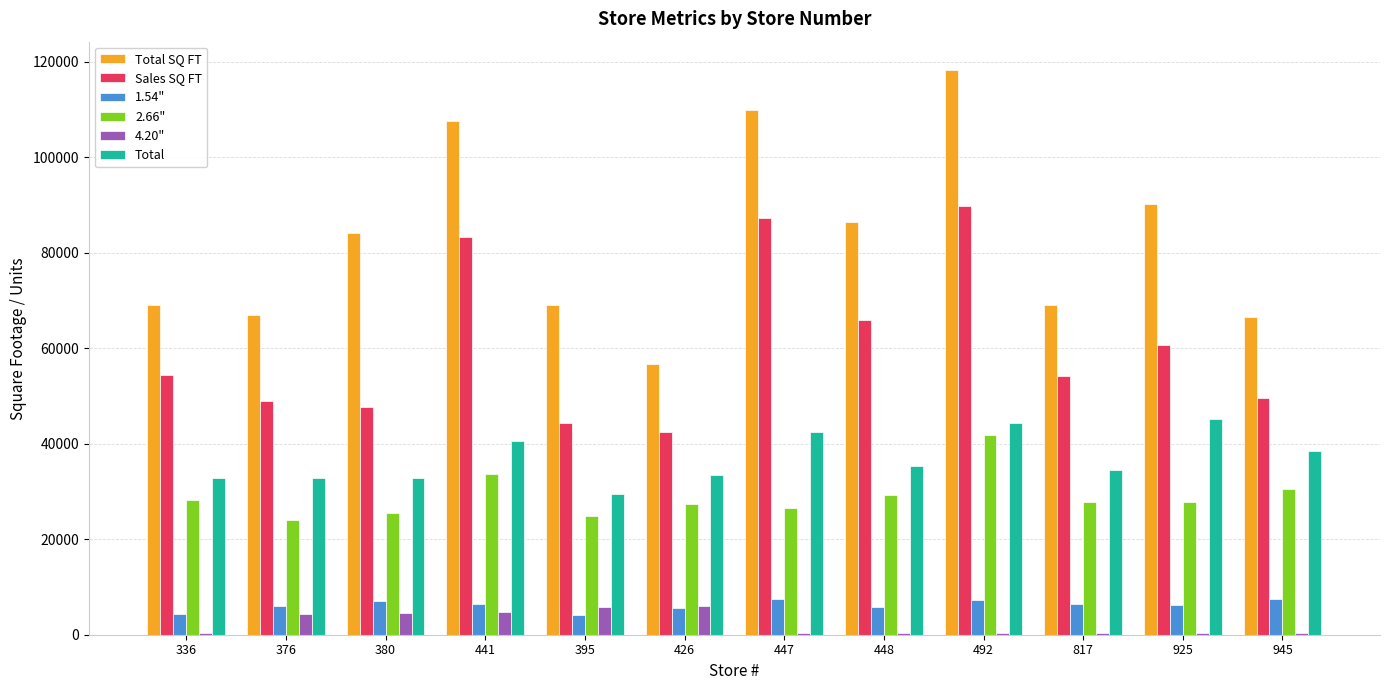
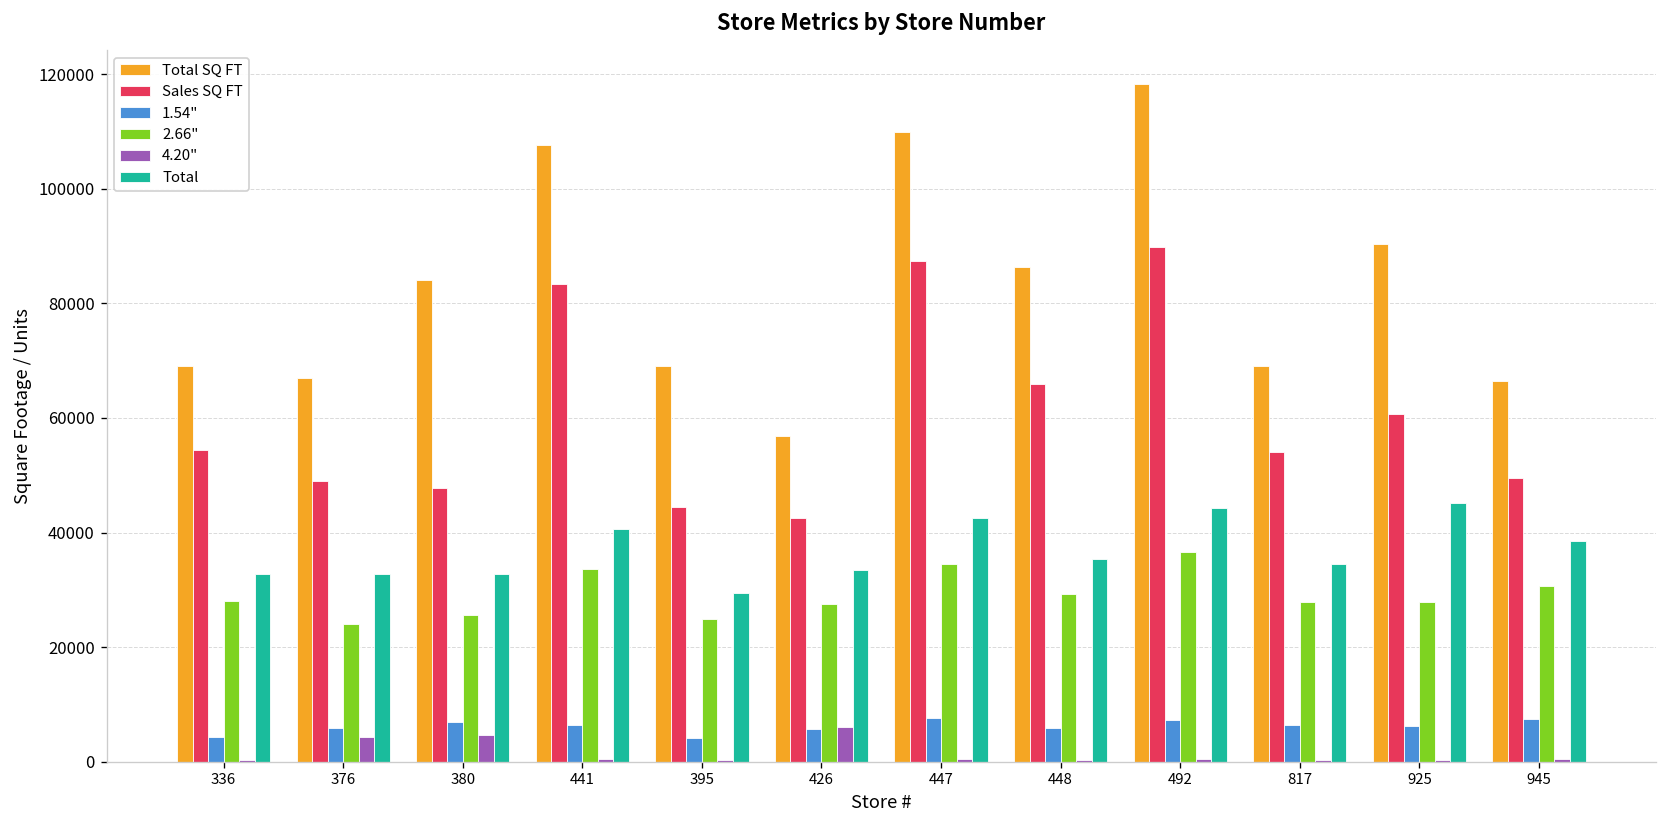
  {
    "Total SQ FT": {
      "336": 69000,
      "376": 67000,
      "380": 84000,
      "441": 108000,
      "395": 69000,
      "426": 57000,
      "447": 110000,
      "448": 86000,
      "492": 118000,
      "817": 69000,
      "925": 90000,
      "945": 67000
    },
    "Sales SQ FT": {
      "336": 54000,
      "376": 49000,
      "380": 48000,
      "441": 83000,
      "395": 44000,
      "426": 43000,
      "447": 87000,
      "448": 66000,
      "492": 90000,
      "817": 54000,
      "925": 61000,
      "945": 50000
    },
    "1.54\"": {
      "336": 4000,
      "376": 6000,
      "380": 7000,
      "441": 6000,
      "395": 4000,
      "426": 6000,
      "447": 8000,
      "448": 6000,
      "492": 7000,
      "817": 6000,
      "925": 6000,
      "945": 8000
    },
    "2.66\"": {
      "336": 28000,
      "376": 24000,
      "380": 26000,
      "441": 34000,
      "395": 25000,
      "426": 27000,
-     "447": 27000,
+     "447": 35000,
      "448": 29000,
-     "492": 42000,
+     "492": 37000,
      "817": 28000,
      "925": 28000,
      "945": 31000
    },
    "4.20\"": {
      "376": 4000,
      "380": 5000,
-     "441": 5000,
-     "395": 6000,
+     "441": 0,
+     "395": 0,
      "426": 6000
    },
    "Total": {
      "336": 33000,
      "376": 33000,
      "380": 33000,
      "441": 41000,
      "395": 29000,
      "426": 33000,
      "447": 43000,
      "448": 35000,
      "492": 44000,
      "817": 35000,
      "925": 45000,
      "945": 39000
    }
  }
